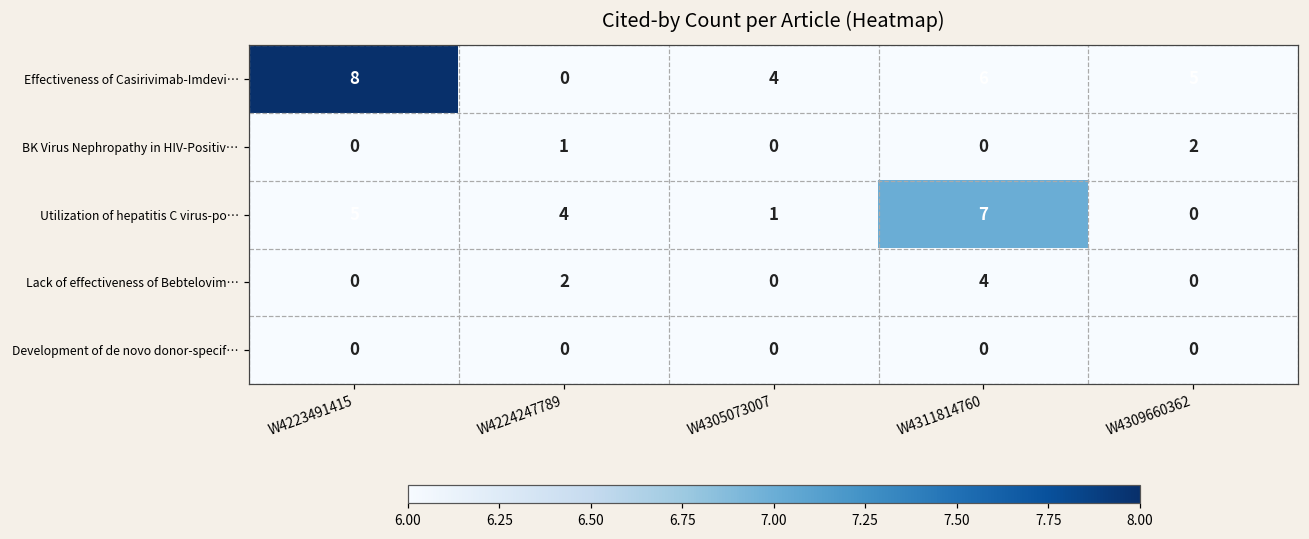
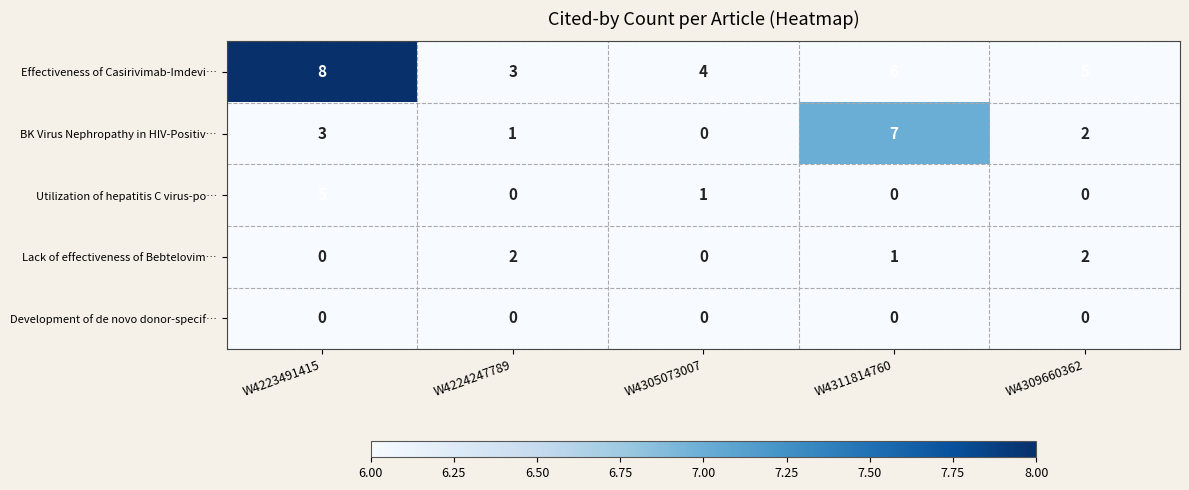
  {
    "Effectiveness of Casirivimab-Imdevi…": {
      "W4223491415": 8,
-     "W4224247789": 0,
+     "W4224247789": 3,
      "W4305073007": 4
    },
    "BK Virus Nephropathy in HIV-Positiv…": {
-     "W4223491415": 0,
+     "W4223491415": 3,
      "W4224247789": 1,
      "W4305073007": 0,
-     "W4311814760": 0,
+     "W4311814760": 7,
      "W4309660362": 2
    },
    "Utilization of hepatitis C virus-po…": {
-     "W4224247789": 4,
+     "W4224247789": 0,
      "W4305073007": 1,
-     "W4311814760": 7,
+     "W4311814760": 0,
      "W4309660362": 0
    },
    "Lack of effectiveness of Bebtelovim…": {
      "W4223491415": 0,
      "W4224247789": 2,
      "W4305073007": 0,
-     "W4311814760": 4,
-     "W4309660362": 0
+     "W4311814760": 1,
+     "W4309660362": 2
    },
    "Development of de novo donor-specif…": {
      "W4223491415": 0,
      "W4224247789": 0,
      "W4305073007": 0,
      "W4311814760": 0,
      "W4309660362": 0
    }
  }
